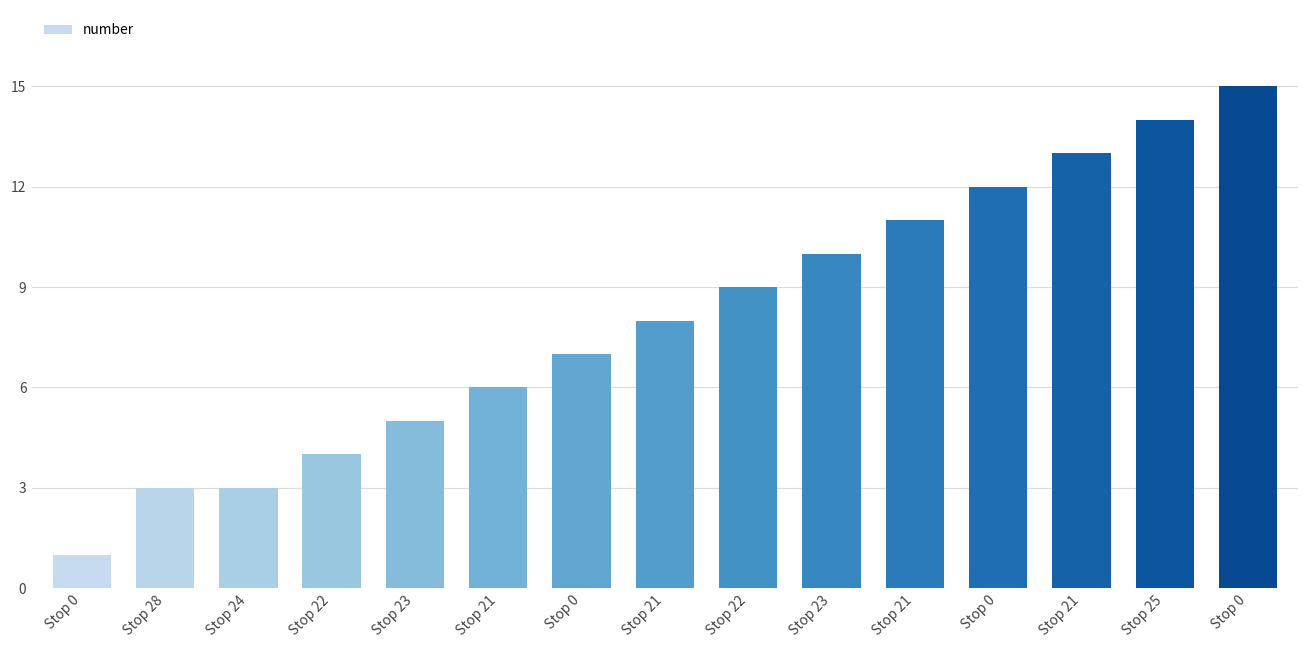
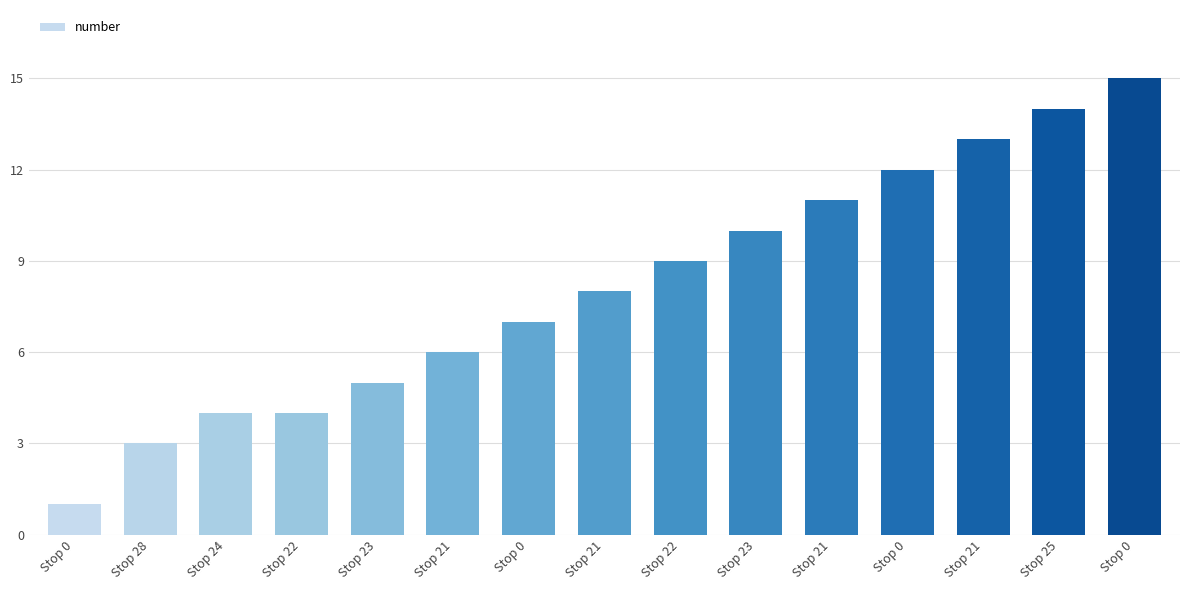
  {
    "Stop 28": 3,
-   "Stop 24": 3,
+   "Stop 24": 4,
    "Stop 25": 14
  }
